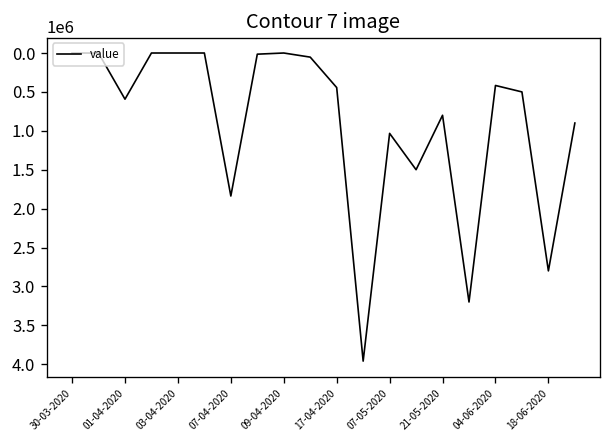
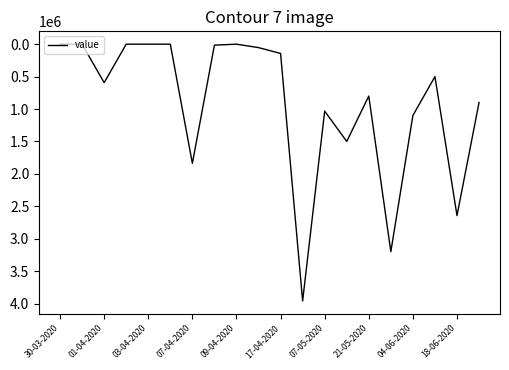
  {
    "01-04-2020": 600000,
    "03-04-2020": 0,
    "07-04-2020": 1800000,
    "09-04-2020": 0,
-   "17-04-2020": 400000,
+   "17-04-2020": 100000,
    "07-05-2020": 1000000,
    "21-05-2020": 800000,
-   "04-06-2020": 400000,
-   "18-06-2020": 2800000
+   "04-06-2020": 1100000,
+   "18-06-2020": 2600000
  }
